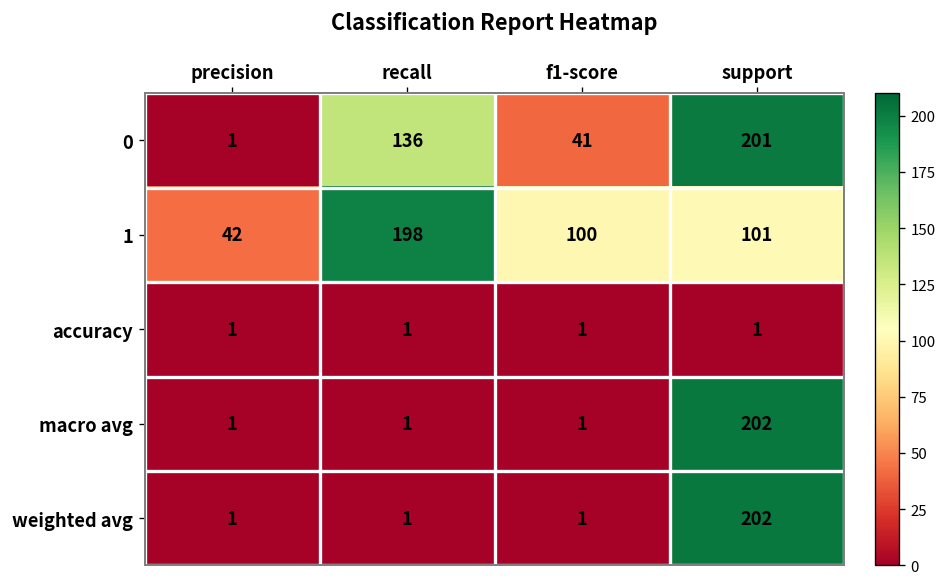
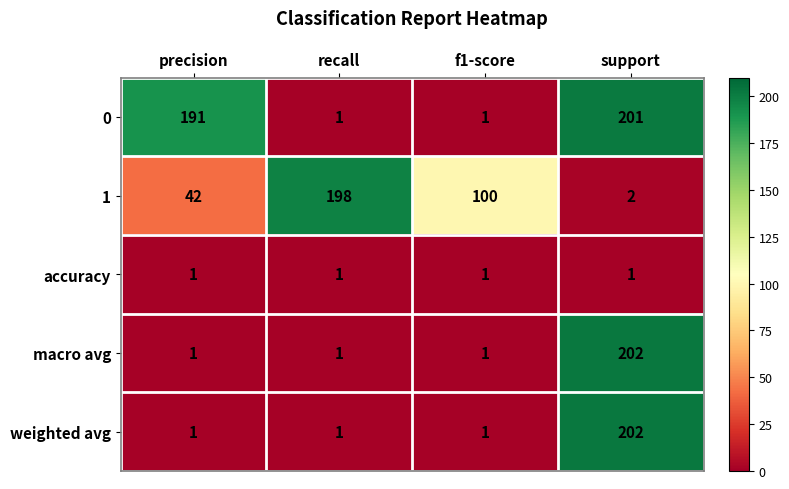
  {
    "0": {
-     "precision": 1,
-     "recall": 136,
-     "f1-score": 41,
+     "precision": 191,
+     "recall": 1,
+     "f1-score": 1,
      "support": 201
    },
    "1": {
      "precision": 42,
      "recall": 198,
      "f1-score": 100,
-     "support": 101
+     "support": 2
    },
    "accuracy": {
      "precision": 1,
      "recall": 1,
      "f1-score": 1,
      "support": 1
    },
    "macro avg": {
      "precision": 1,
      "recall": 1,
      "f1-score": 1,
      "support": 202
    },
    "weighted avg": {
      "precision": 1,
      "recall": 1,
      "f1-score": 1,
      "support": 202
    }
  }
